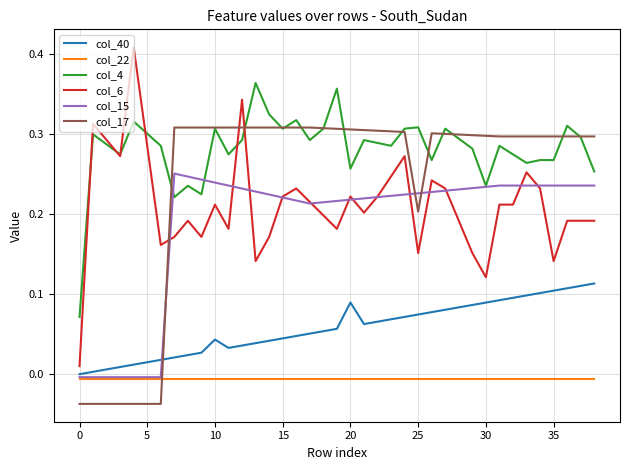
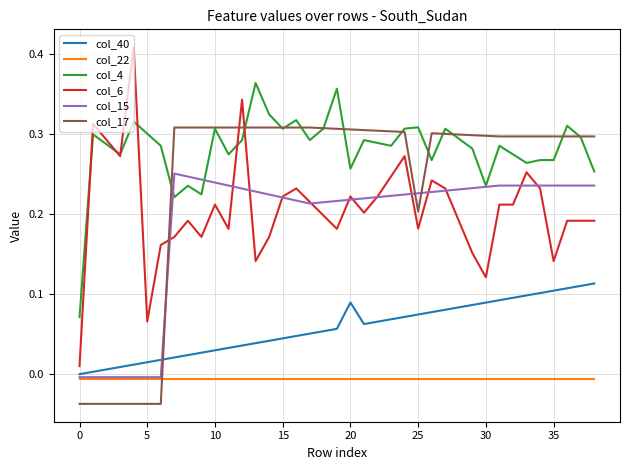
  {
    "col_40": {
      "0": 0.00,
      "5": 0.01,
-     "10": 0.04,
+     "10": 0.03,
      "15": 0.04,
      "20": 0.09,
      "25": 0.07,
      "30": 0.09,
      "35": 0.10
    },
    "col_22": {
      "10": -0.01,
      "15": -0.01,
      "20": -0.01,
      "25": -0.01,
      "30": -0.01,
      "35": -0.01
    },
    "col_4": {
      "0": 0.07,
      "5": 0.30,
      "20": 0.26,
      "25": 0.31,
      "35": 0.27
    },
    "col_6": {
      "0": 0.01,
-     "5": 0.29,
+     "5": 0.07,
      "10": 0.21,
      "20": 0.22,
-     "25": 0.15,
+     "25": 0.18,
      "30": 0.12,
      "35": 0.14
    },
    "col_15": {
      "10": 0.24,
      "20": 0.22,
      "25": 0.23,
      "35": 0.24
    },
    "col_17": {
      "0": -0.04,
      "5": -0.04,
      "20": 0.31,
      "25": 0.20,
      "30": 0.30,
      "35": 0.30
    }
  }
